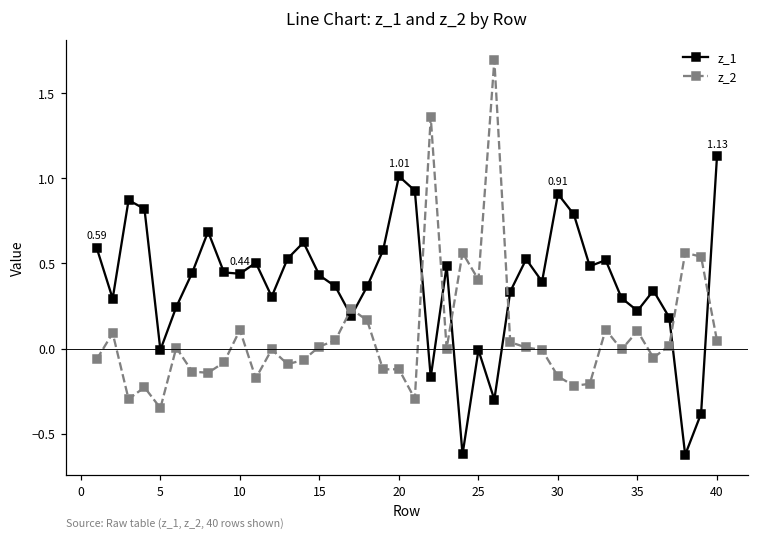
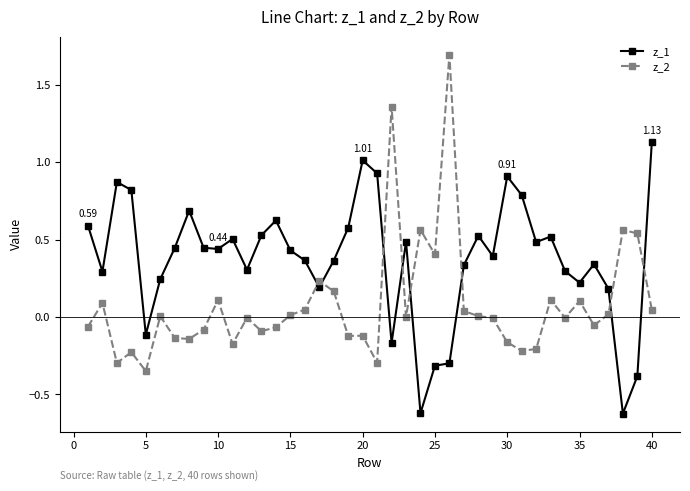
  {
    "z_1": {
-     "5": -0.01,
+     "5": -0.11,
      "15": 0.43,
-     "25": -0.01,
+     "25": -0.31,
      "35": 0.22
    },
    "z_2": {
      "5": -0.35,
      "10": 0.11,
      "15": 0.01,
      "20": -0.12,
      "25": 0.40,
      "30": -0.16,
      "35": 0.10,
      "40": 0.05
    }
  }
